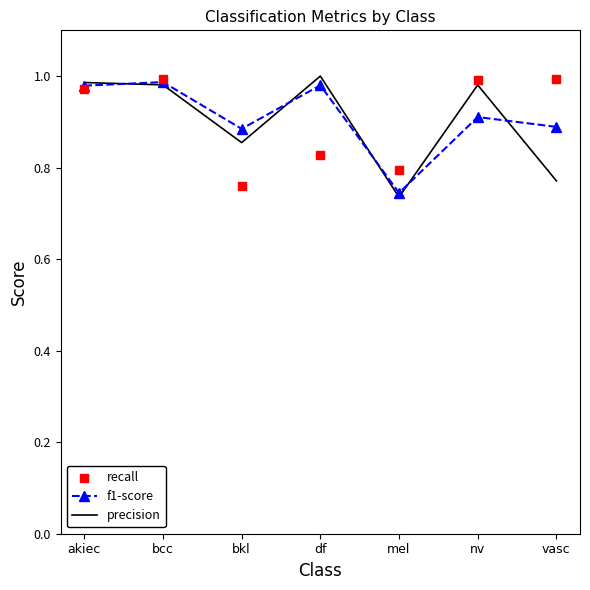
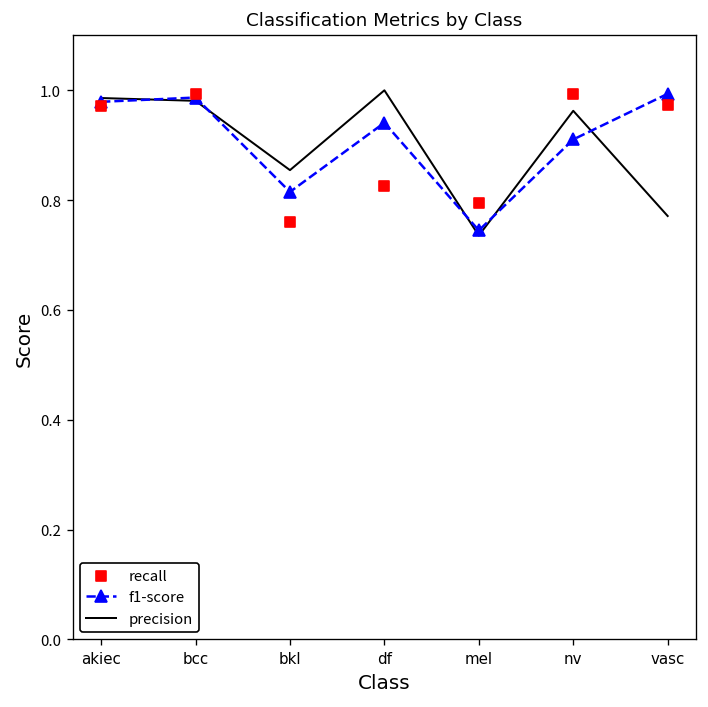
  {
    "f1-score": {
      "akiec": 0.98,
      "bcc": 0.99,
-     "bkl": 0.88,
-     "df": 0.98,
+     "bkl": 0.81,
+     "df": 0.94,
      "mel": 0.74,
      "nv": 0.91,
-     "vasc": 0.89
+     "vasc": 0.99
    },
    "recall": {
-     "vasc": 0.99
+     "vasc": 0.97
    },
    "precision": {
      "akiec": 0.99,
      "bcc": 0.98,
      "bkl": 0.85,
      "df": 1.00,
      "mel": 0.74,
-     "nv": 0.98,
+     "nv": 0.96,
      "vasc": 0.77
    }
  }
